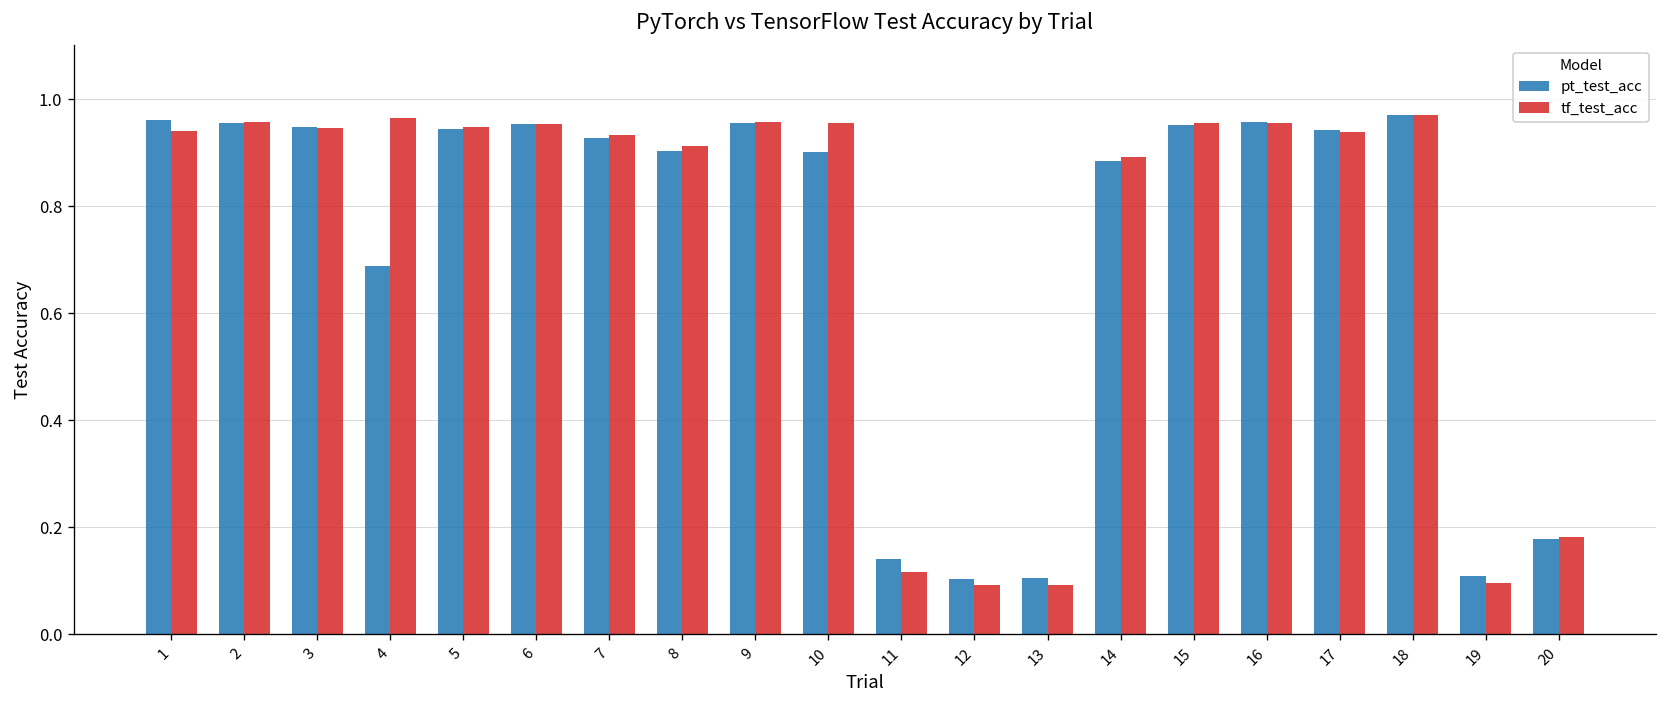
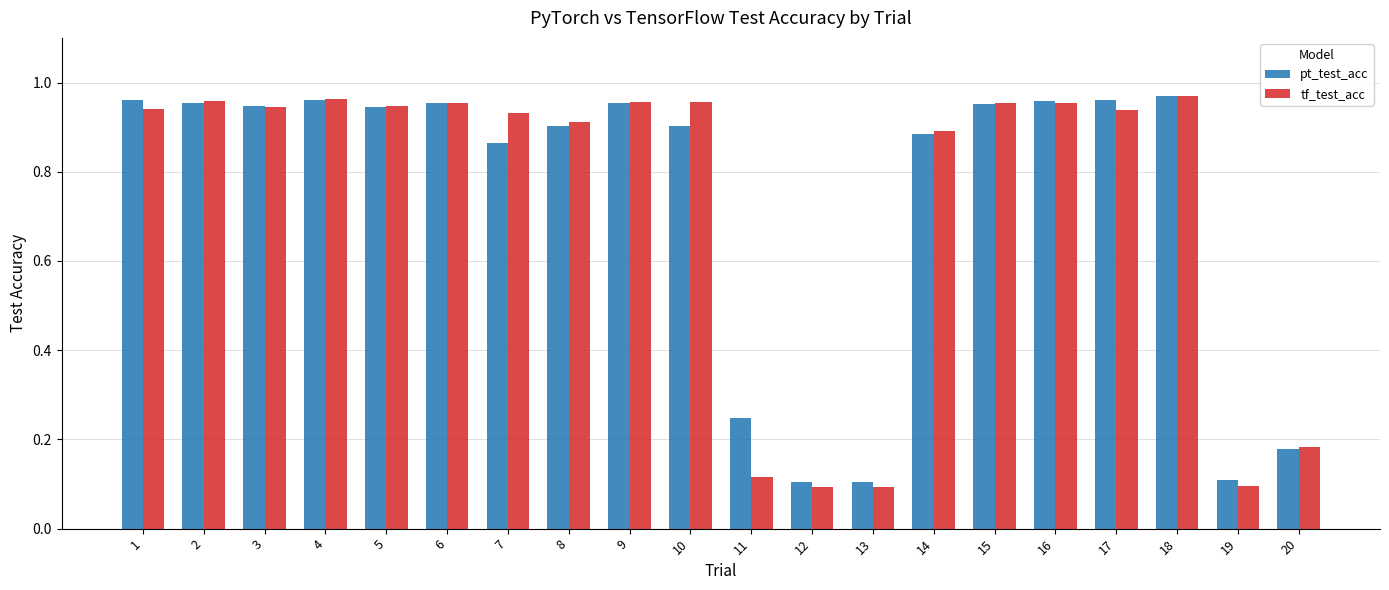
  {
    "pt_test_acc": {
      "1": 0.96,
      "2": 0.95,
      "3": 0.95,
-     "4": 0.69,
+     "4": 0.96,
      "5": 0.94,
      "6": 0.95,
-     "7": 0.93,
+     "7": 0.86,
      "8": 0.90,
      "9": 0.95,
      "10": 0.90,
-     "11": 0.14,
+     "11": 0.25,
      "12": 0.10,
      "13": 0.10,
      "14": 0.88,
      "15": 0.95,
      "16": 0.96,
-     "17": 0.94,
+     "17": 0.96,
      "18": 0.97,
      "19": 0.11,
      "20": 0.18
    },
    "tf_test_acc": {
      "1": 0.94,
      "2": 0.96,
      "3": 0.95,
      "4": 0.96,
      "5": 0.95,
      "6": 0.95,
      "7": 0.93,
      "8": 0.91,
      "9": 0.96,
      "10": 0.96,
      "11": 0.12,
      "12": 0.09,
      "13": 0.09,
      "14": 0.89,
      "15": 0.95,
      "16": 0.95,
      "17": 0.94,
      "18": 0.97,
      "19": 0.10,
      "20": 0.18
    }
  }
